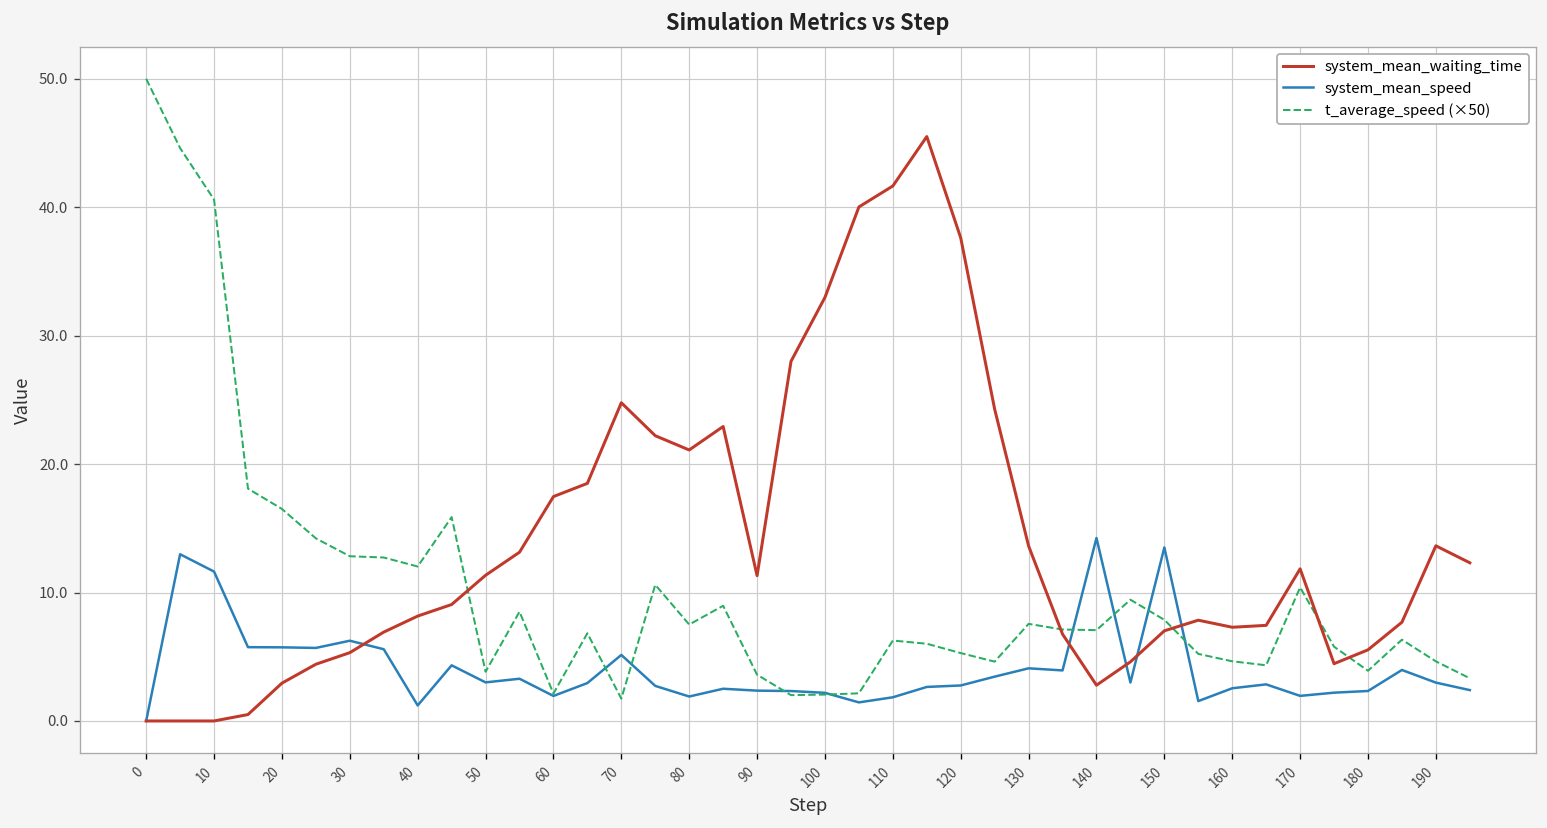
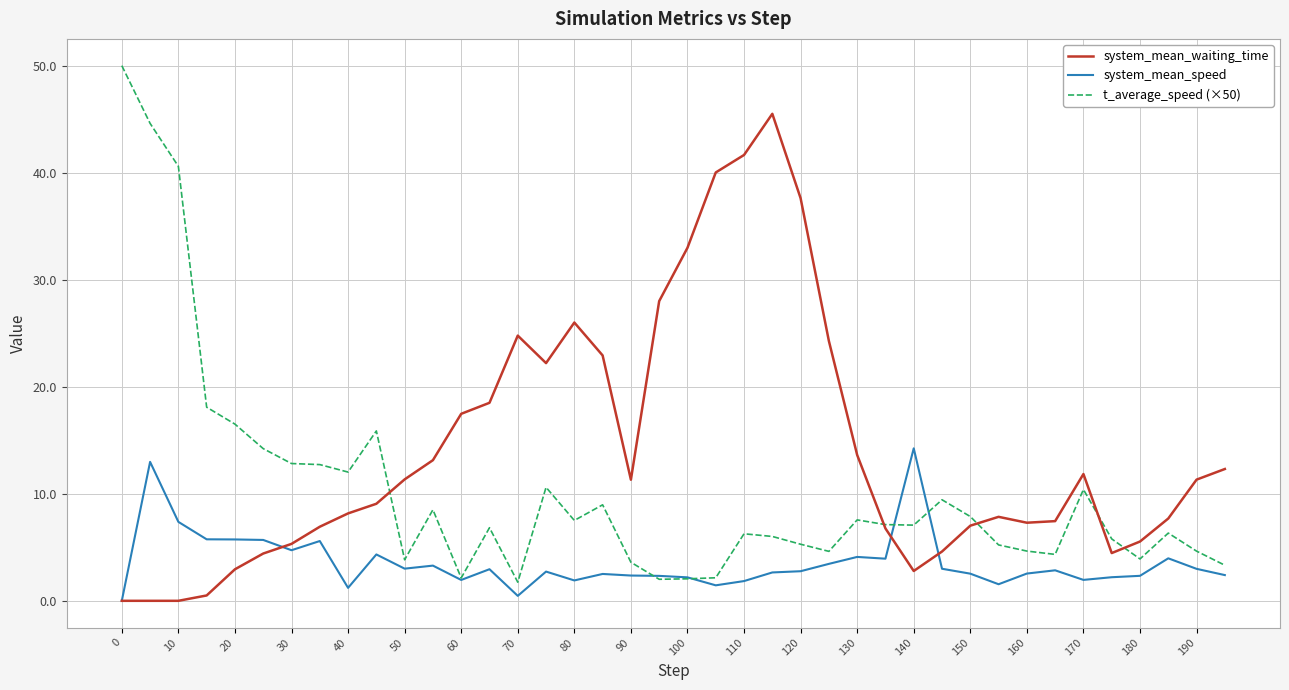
  {
    "system_mean_waiting_time": {
      "10": 0.0,
      "20": 2.9,
      "30": 5.3,
      "40": 8.2,
      "50": 11.3,
      "60": 17.5,
      "70": 24.8,
-     "80": 21.1,
+     "80": 26.0,
      "90": 11.3,
      "100": 33.0,
      "110": 41.7,
      "120": 37.6,
      "130": 13.6,
      "140": 2.8,
      "150": 7.0,
      "160": 7.3,
      "170": 11.8,
      "180": 5.5,
-     "190": 13.6
+     "190": 11.3
    },
    "system_mean_speed": {
-     "10": 11.6,
+     "10": 7.4,
      "20": 5.7,
-     "30": 6.2,
+     "30": 4.7,
      "40": 1.2,
      "50": 3.0,
-     "70": 5.1,
+     "70": 0.5,
      "80": 1.9,
      "90": 2.4,
      "110": 1.8,
      "120": 2.8,
      "130": 4.1,
      "140": 14.2,
-     "150": 13.5,
+     "150": 2.5,
      "160": 2.5,
      "170": 2.0,
      "180": 2.3,
      "190": 3.0
    },
    "t_average_speed (×50)": {
      "0": 50.0,
      "10": 40.6,
      "20": 16.5,
      "30": 12.8,
      "40": 12.0,
      "50": 3.8,
      "70": 1.7,
      "80": 7.5,
      "90": 3.6,
      "110": 6.3,
      "120": 5.3,
      "130": 7.6,
      "140": 7.1,
      "150": 7.9,
      "160": 4.6,
      "170": 10.4,
      "180": 3.9,
      "190": 4.6
    }
  }
